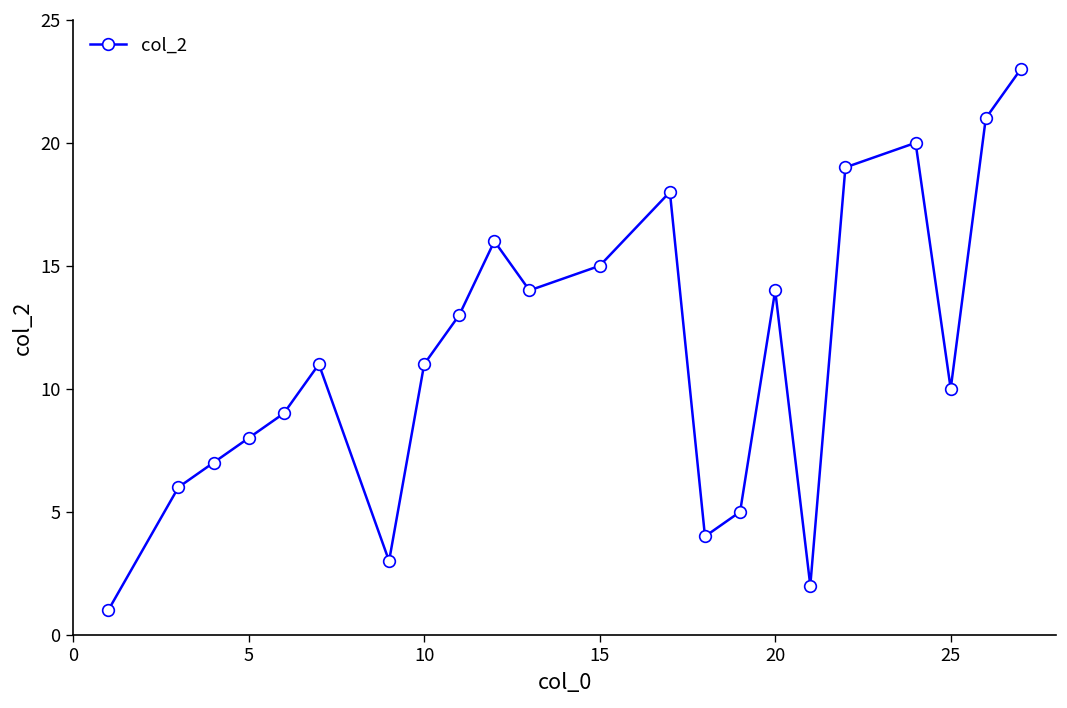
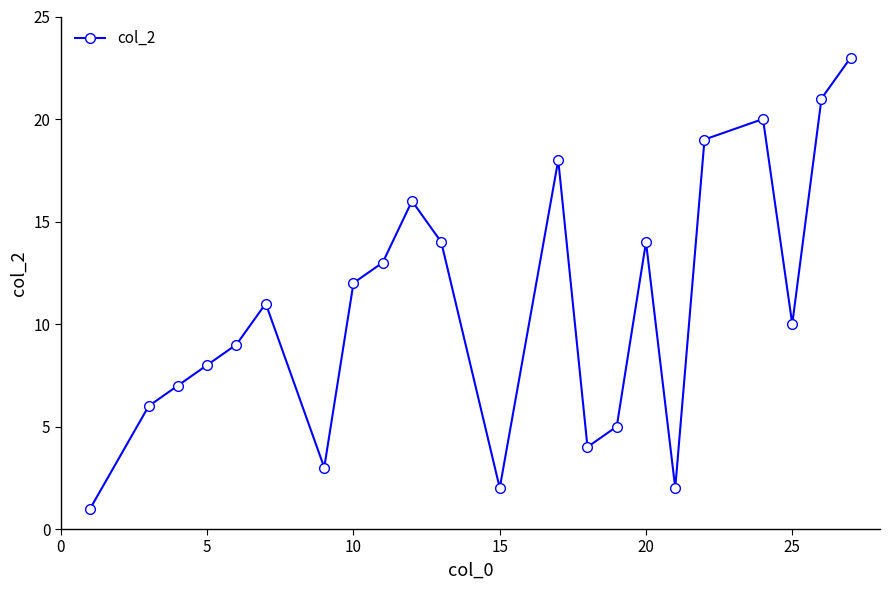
  {
    "5": 8,
-   "10": 11,
-   "15": 15,
+   "10": 12,
+   "15": 2,
    "20": 14,
    "25": 10
  }
